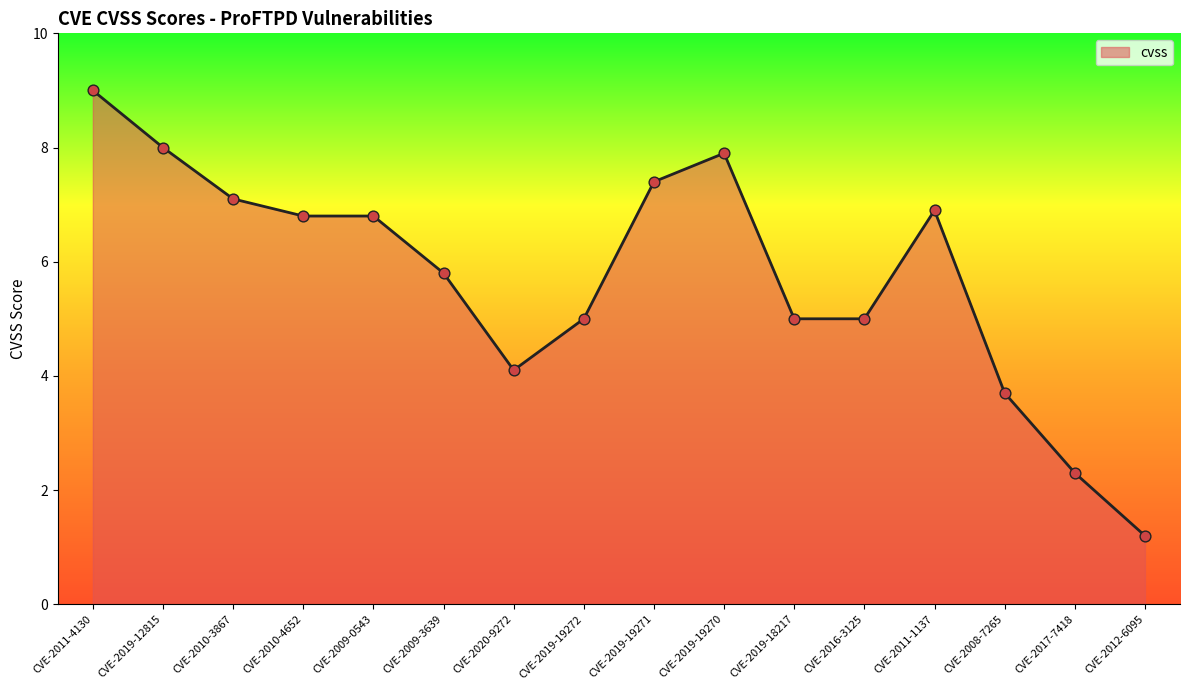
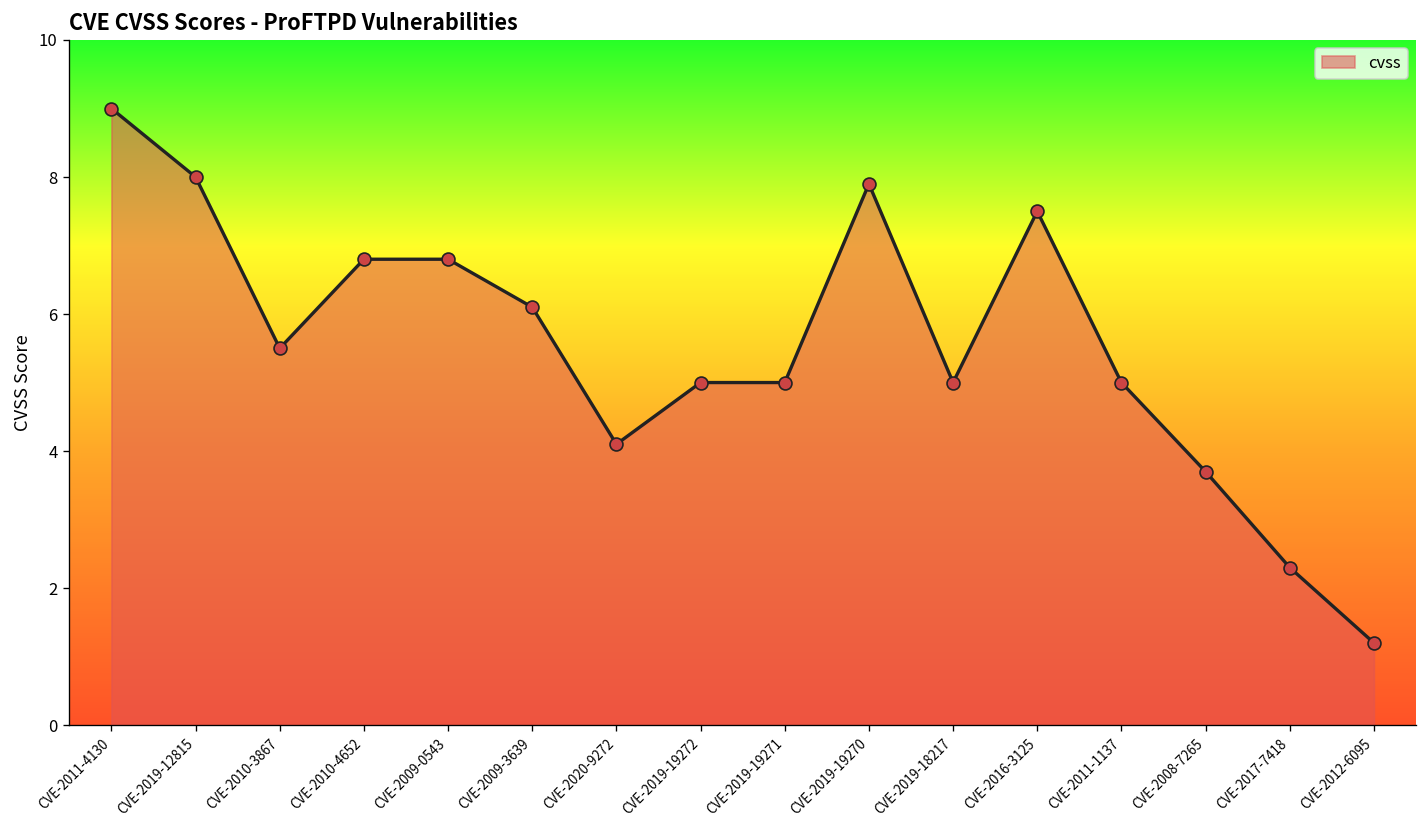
  {
    "CVE-2011-4130": 9.0,
    "CVE-2019-12815": 8.0,
-   "CVE-2010-3867": 7.1,
+   "CVE-2010-3867": 5.5,
    "CVE-2010-4652": 6.8,
    "CVE-2009-0543": 6.8,
-   "CVE-2009-3639": 5.8,
+   "CVE-2009-3639": 6.1,
    "CVE-2020-9272": 4.1,
    "CVE-2019-19272": 5.0,
-   "CVE-2019-19271": 7.4,
+   "CVE-2019-19271": 5.0,
    "CVE-2019-19270": 7.9,
    "CVE-2019-18217": 5.0,
-   "CVE-2016-3125": 5.0,
-   "CVE-2011-1137": 6.9,
+   "CVE-2016-3125": 7.5,
+   "CVE-2011-1137": 5.0,
    "CVE-2008-7265": 3.7,
    "CVE-2017-7418": 2.3,
    "CVE-2012-6095": 1.2
  }
